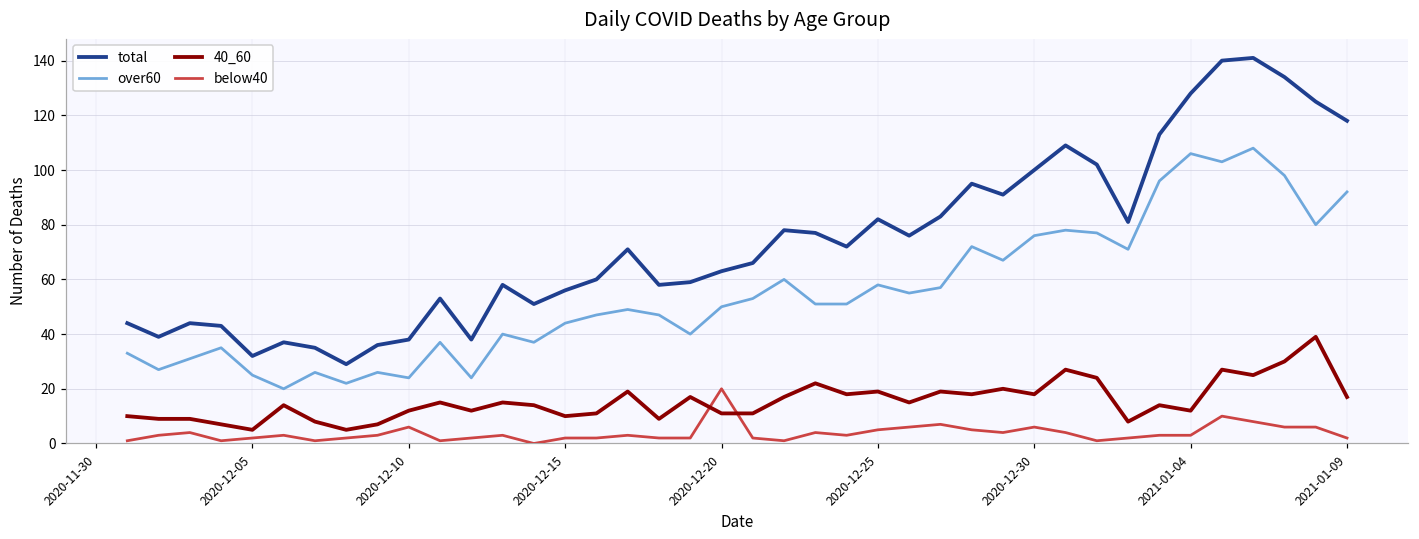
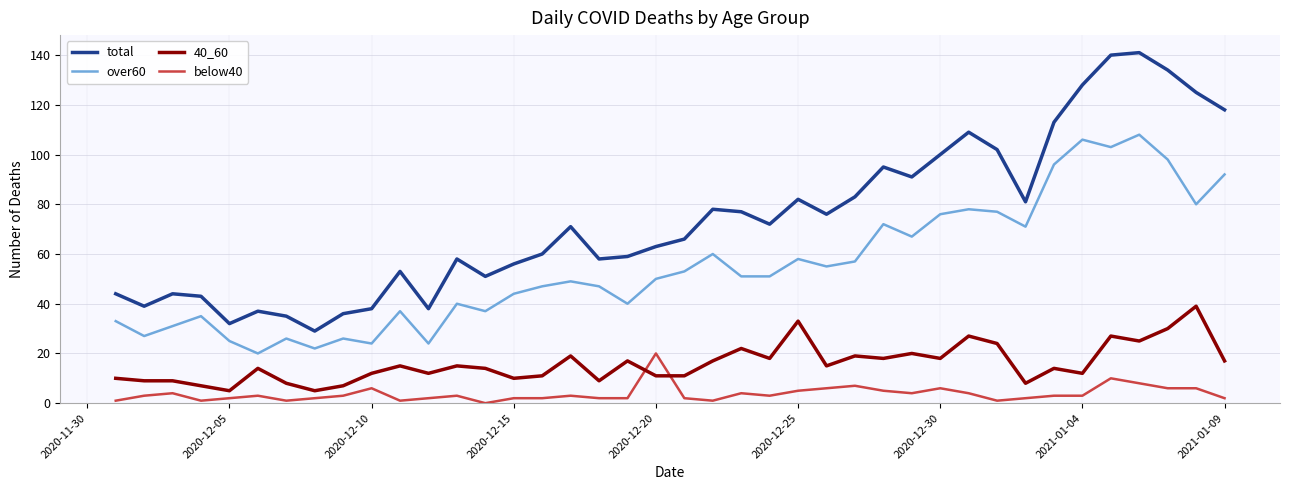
  {
    "total": {
      "2020-12-05": 32,
      "2020-12-10": 38,
      "2020-12-15": 56,
      "2020-12-20": 63,
      "2020-12-25": 82,
      "2020-12-30": 100,
      "2021-01-04": 128,
      "2021-01-09": 118
    },
    "over60": {
      "2020-12-05": 25,
      "2020-12-10": 24,
      "2020-12-15": 44,
      "2020-12-20": 50,
      "2020-12-25": 58,
      "2020-12-30": 76,
      "2021-01-04": 106,
      "2021-01-09": 92
    },
    "40_60": {
      "2020-12-05": 5,
      "2020-12-10": 12,
      "2020-12-15": 10,
      "2020-12-20": 11,
-     "2020-12-25": 19,
+     "2020-12-25": 33,
      "2020-12-30": 18,
      "2021-01-04": 12,
      "2021-01-09": 17
    },
    "below40": {
      "2020-12-05": 2,
      "2020-12-10": 6,
      "2020-12-15": 2,
      "2020-12-20": 20,
      "2020-12-25": 5,
      "2020-12-30": 6,
      "2021-01-04": 3,
      "2021-01-09": 2
    }
  }
